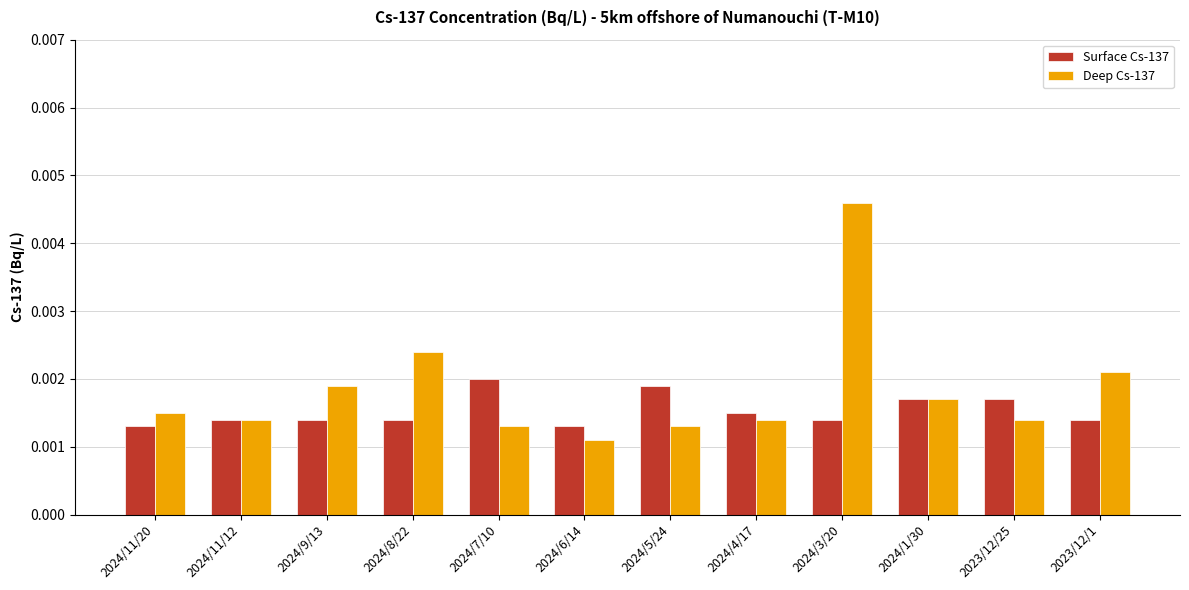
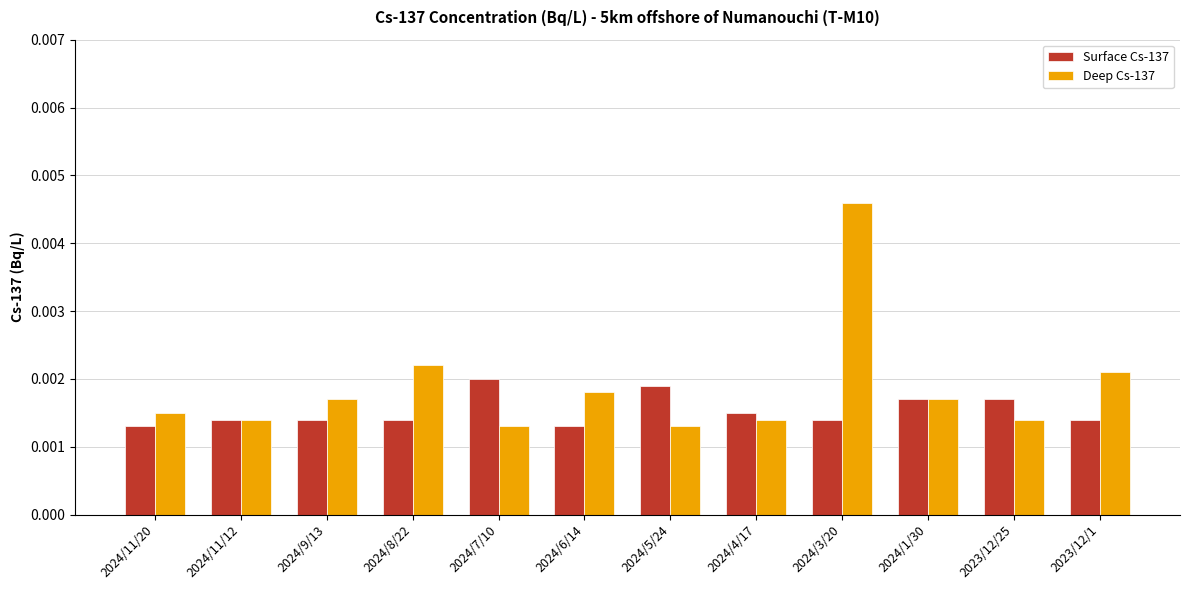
  {
    "Surface Cs-137": {
      "2024/11/20": 0.0013,
      "2024/11/12": 0.0014,
      "2024/9/13": 0.0014,
      "2024/8/22": 0.0014,
      "2024/7/10": 0.0020,
      "2024/6/14": 0.0013,
      "2024/5/24": 0.0019,
      "2024/4/17": 0.0015,
      "2024/3/20": 0.0014,
      "2024/1/30": 0.0017,
      "2023/12/25": 0.0017,
      "2023/12/1": 0.0014
    },
    "Deep Cs-137": {
      "2024/11/20": 0.0015,
      "2024/11/12": 0.0014,
-     "2024/9/13": 0.0019,
-     "2024/8/22": 0.0024,
+     "2024/9/13": 0.0017,
+     "2024/8/22": 0.0022,
      "2024/7/10": 0.0013,
-     "2024/6/14": 0.0011,
+     "2024/6/14": 0.0018,
      "2024/5/24": 0.0013,
      "2024/4/17": 0.0014,
      "2024/3/20": 0.0046,
      "2024/1/30": 0.0017,
      "2023/12/25": 0.0014,
      "2023/12/1": 0.0021
    }
  }
